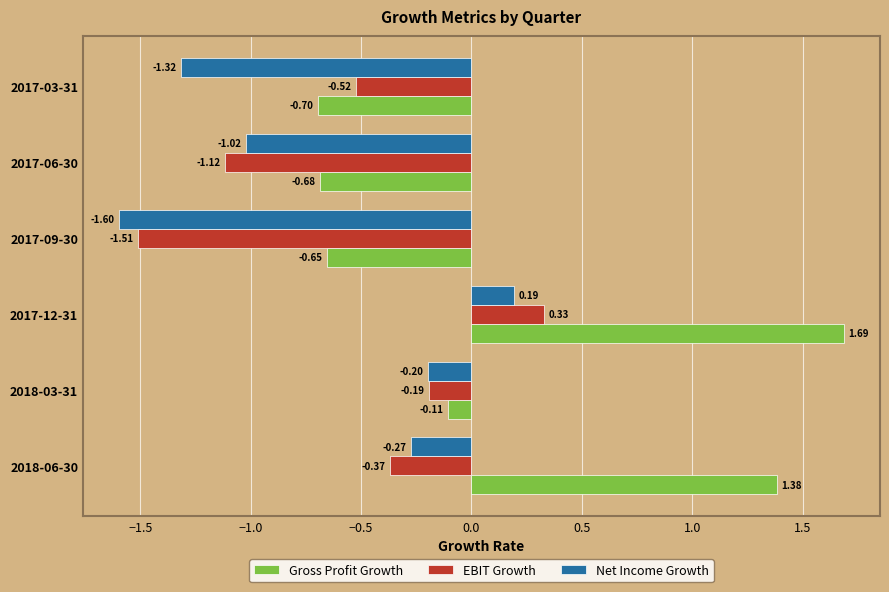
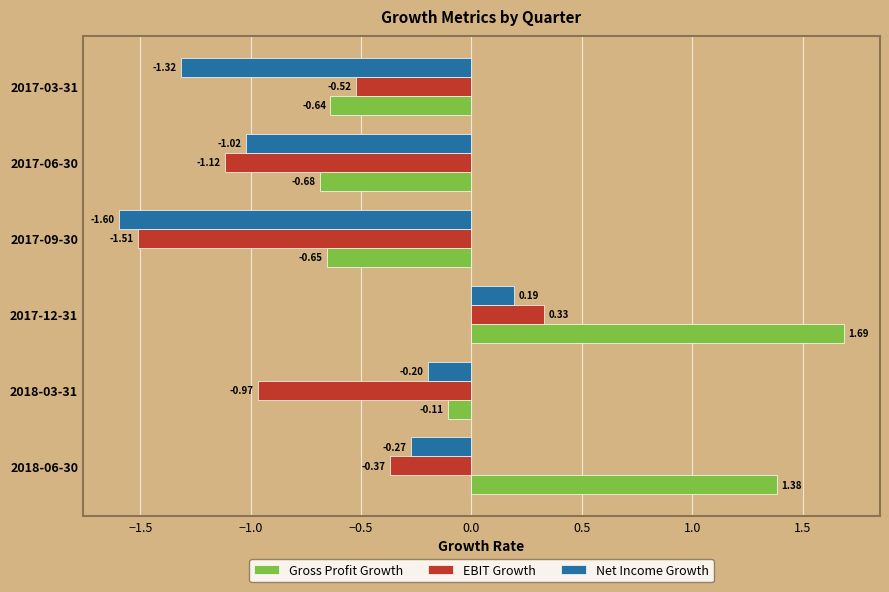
  {
    "Gross Profit Growth": {
-     "2017-03-31": -0.70,
+     "2017-03-31": -0.64,
      "2017-06-30": -0.68,
      "2017-09-30": -0.65,
      "2017-12-31": 1.69,
      "2018-03-31": -0.11,
      "2018-06-30": 1.38
    },
    "EBIT Growth": {
      "2017-03-31": -0.52,
      "2017-06-30": -1.12,
      "2017-09-30": -1.51,
      "2017-12-31": 0.33,
-     "2018-03-31": -0.19,
+     "2018-03-31": -0.97,
      "2018-06-30": -0.37
    },
    "Net Income Growth": {
      "2017-03-31": -1.32,
      "2017-06-30": -1.02,
      "2017-09-30": -1.60,
      "2017-12-31": 0.19,
      "2018-03-31": -0.20,
      "2018-06-30": -0.27
    }
  }
